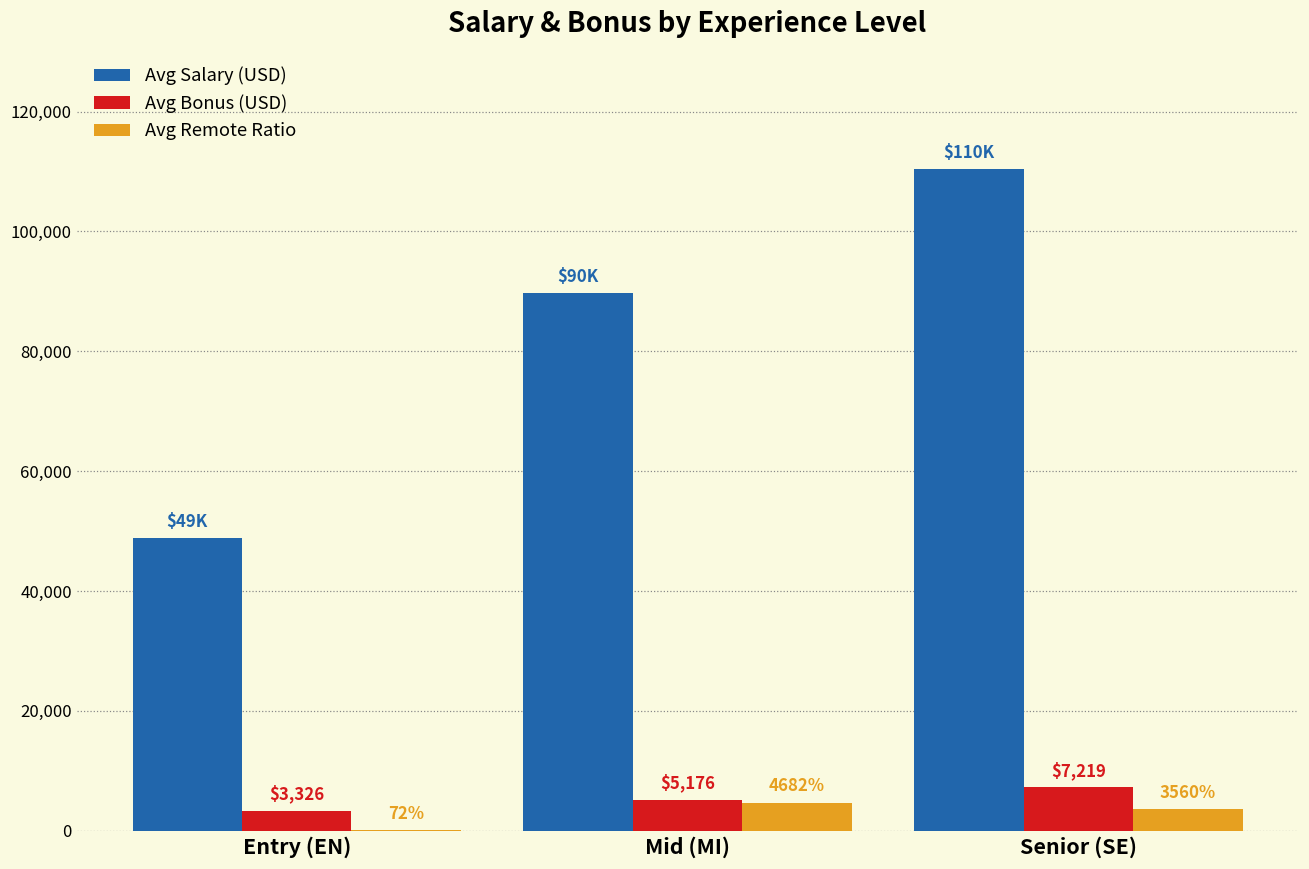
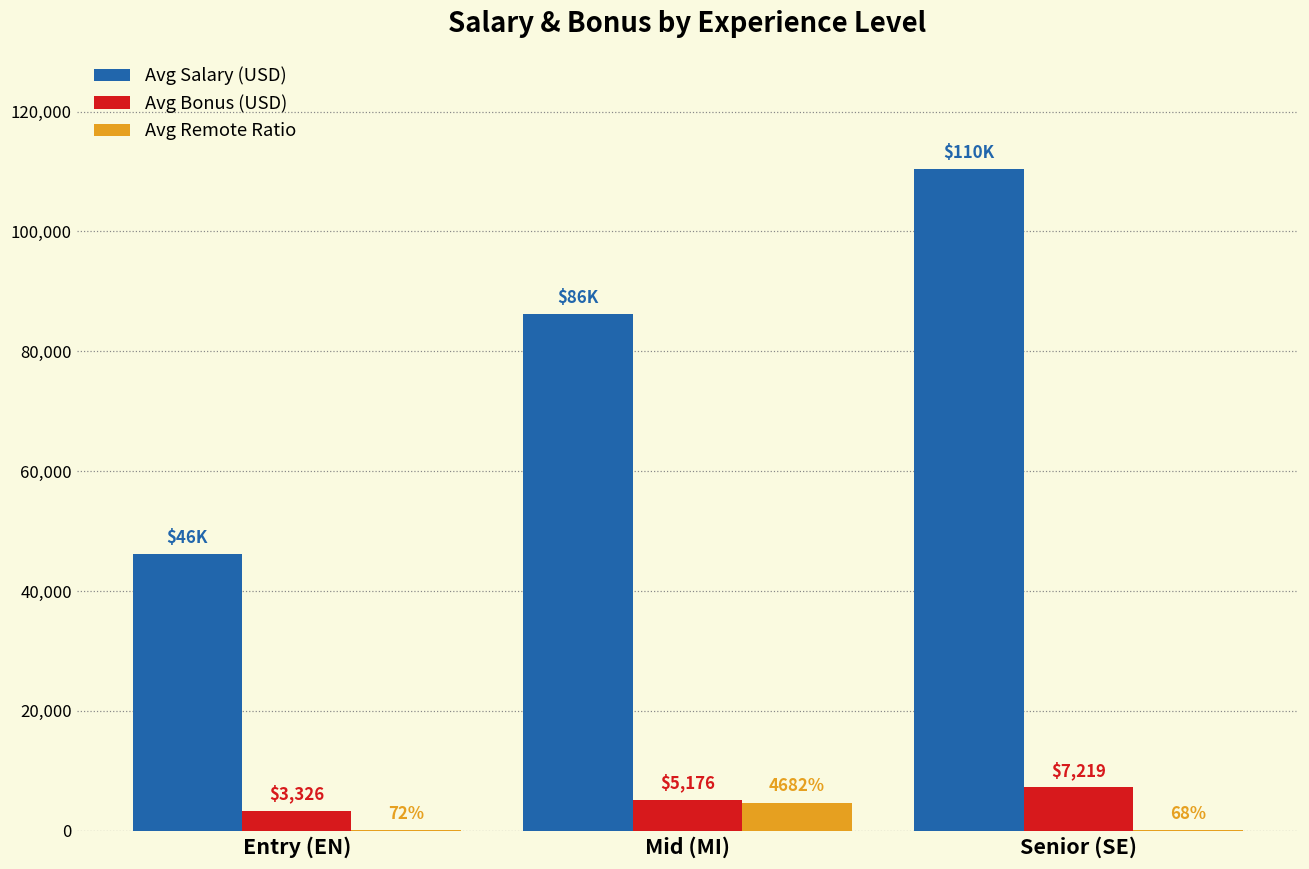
  {
    "Avg Salary (USD)": {
-     "Entry (EN)": "$49K",
-     "Mid (MI)": "$90K",
+     "Entry (EN)": "$46K",
+     "Mid (MI)": "$86K",
      "Senior (SE)": "$110K"
    },
    "Avg Bonus (USD)": {
      "Entry (EN)": "$3,326",
      "Mid (MI)": "$5,176",
      "Senior (SE)": "$7,219"
    },
    "Avg Remote Ratio": {
      "Entry (EN)": "72%",
      "Mid (MI)": "4682%",
-     "Senior (SE)": "3560%"
+     "Senior (SE)": "68%"
    }
  }
